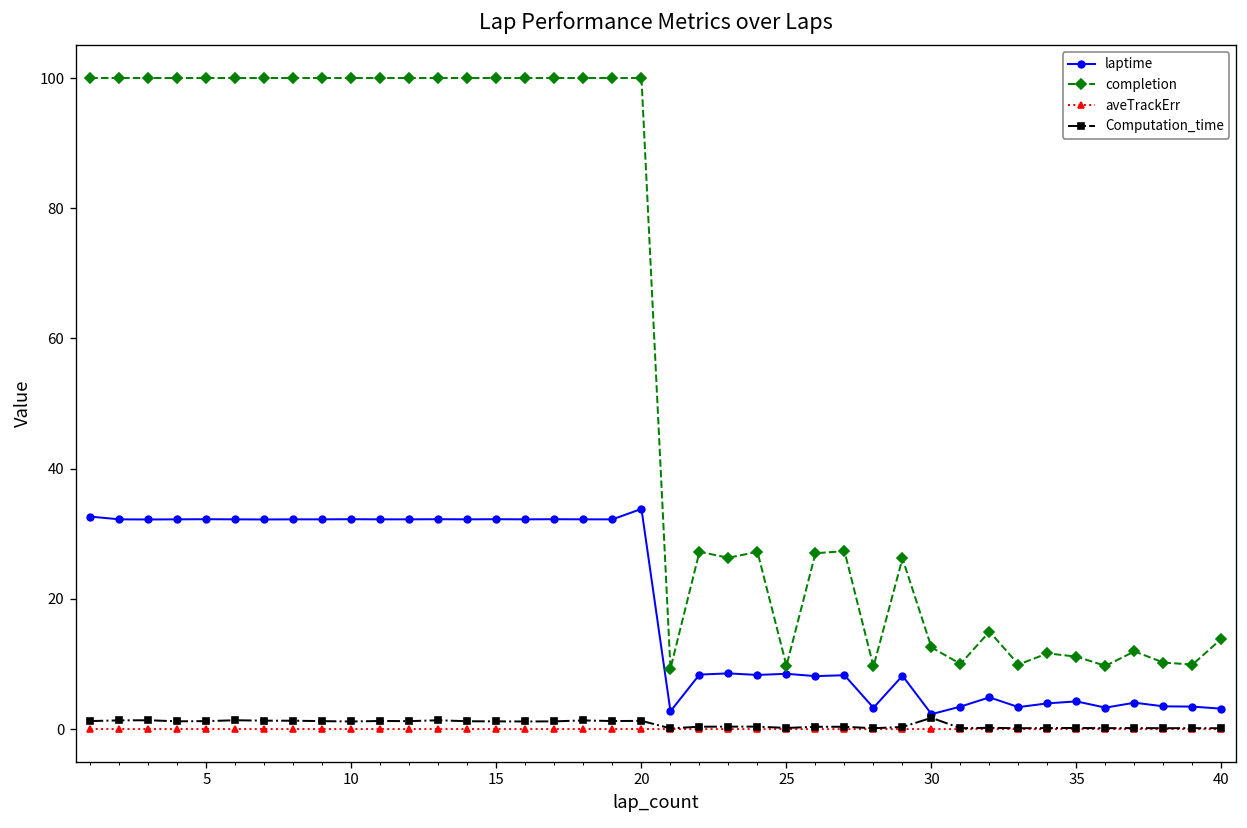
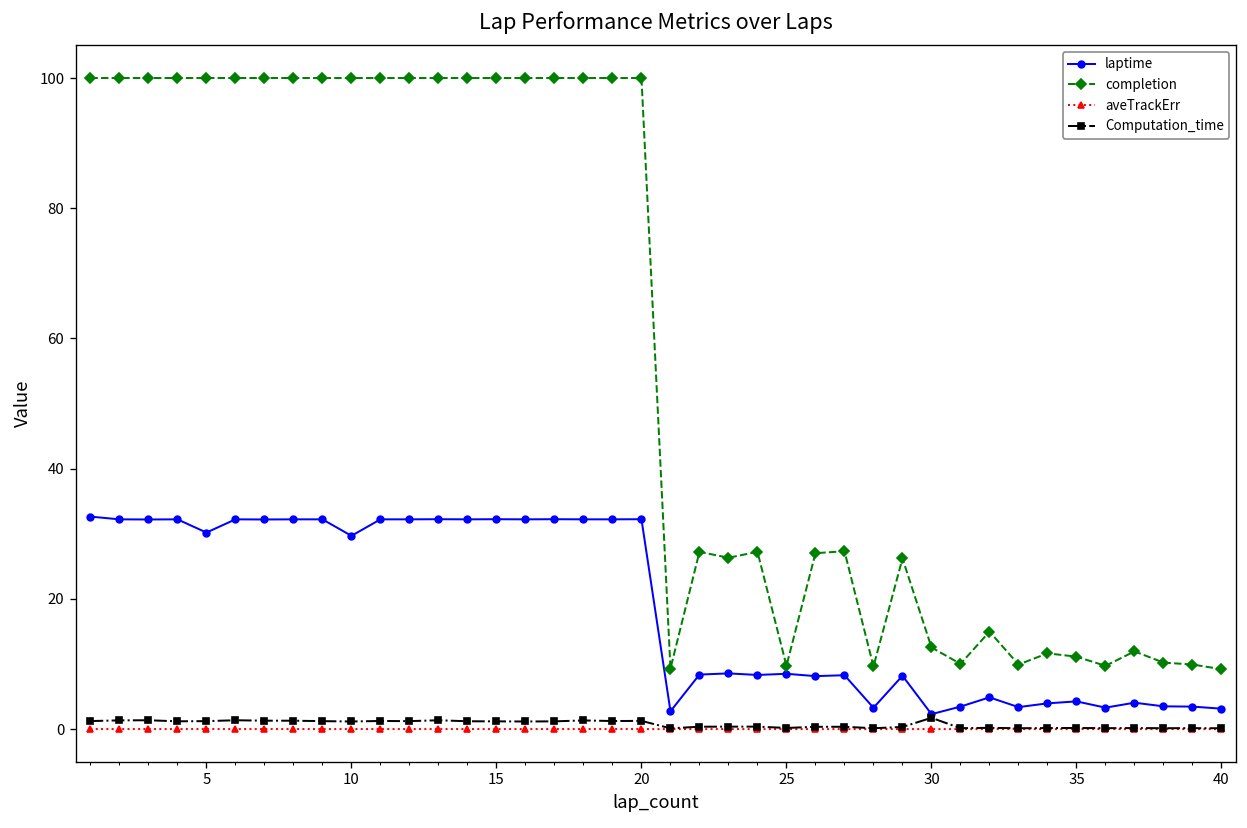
  {
    "laptime": {
-     "5": 32,
-     "10": 32,
+     "5": 30,
+     "10": 30,
      "15": 32,
-     "20": 34,
+     "20": 32,
      "25": 9,
      "30": 2,
      "35": 4,
      "40": 3
    },
    "completion": {
      "5": 100,
      "10": 100,
      "15": 100,
      "20": 100,
      "25": 10,
      "30": 13,
      "35": 11,
-     "40": 14
+     "40": 9
    },
    "aveTrackErr": {
      "5": 0,
      "10": 0,
      "15": 0,
      "20": 0,
      "30": 0
    },
    "Computation_time": {
      "5": 1,
      "10": 1,
      "15": 1,
      "20": 1,
      "30": 2
    }
  }
